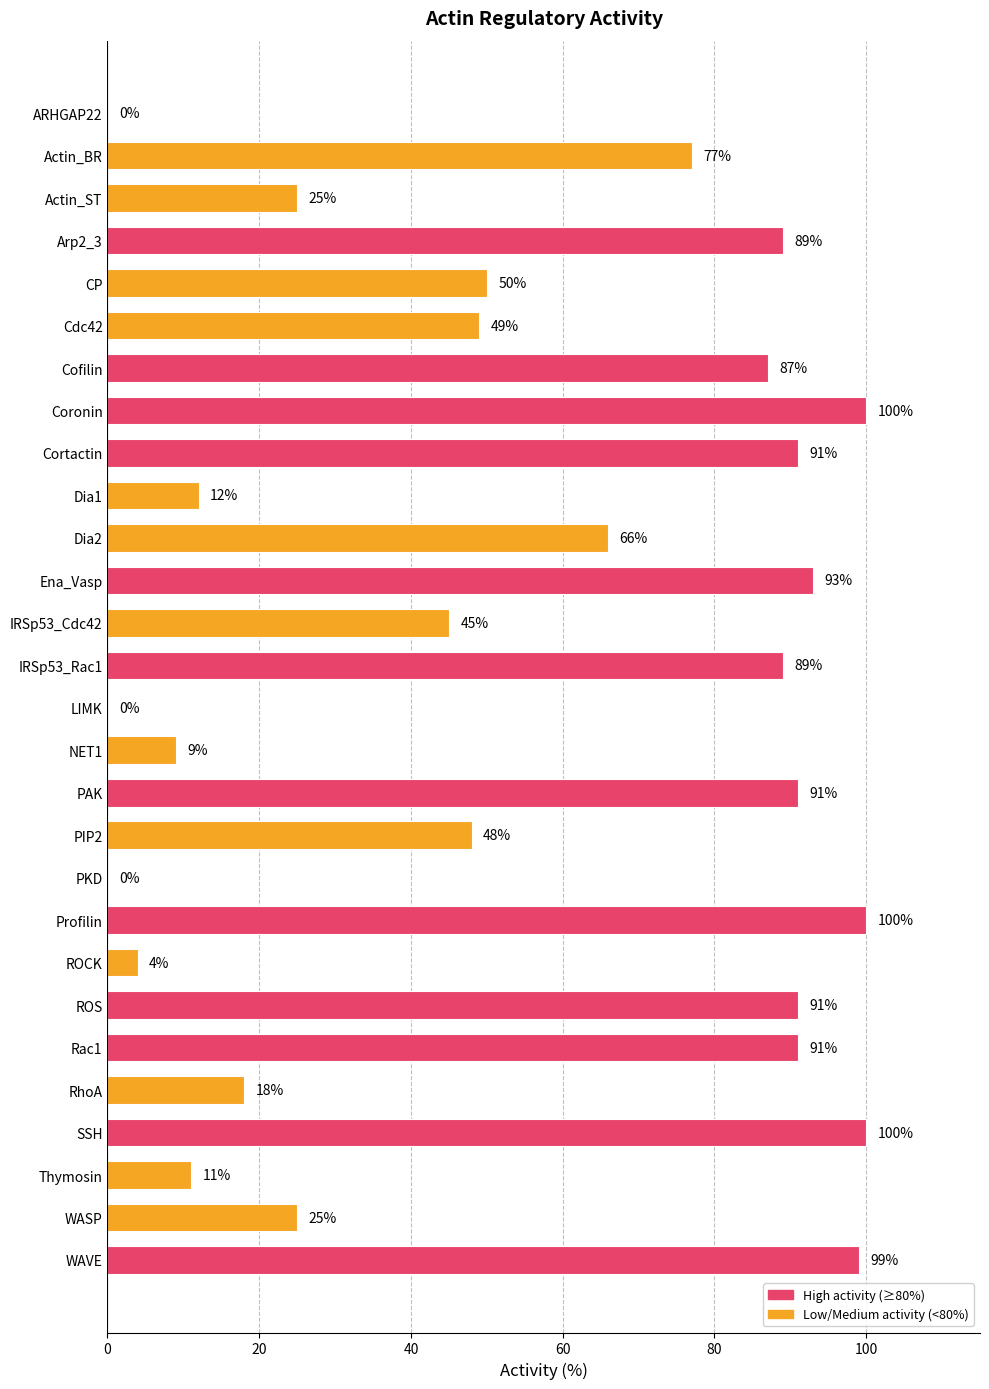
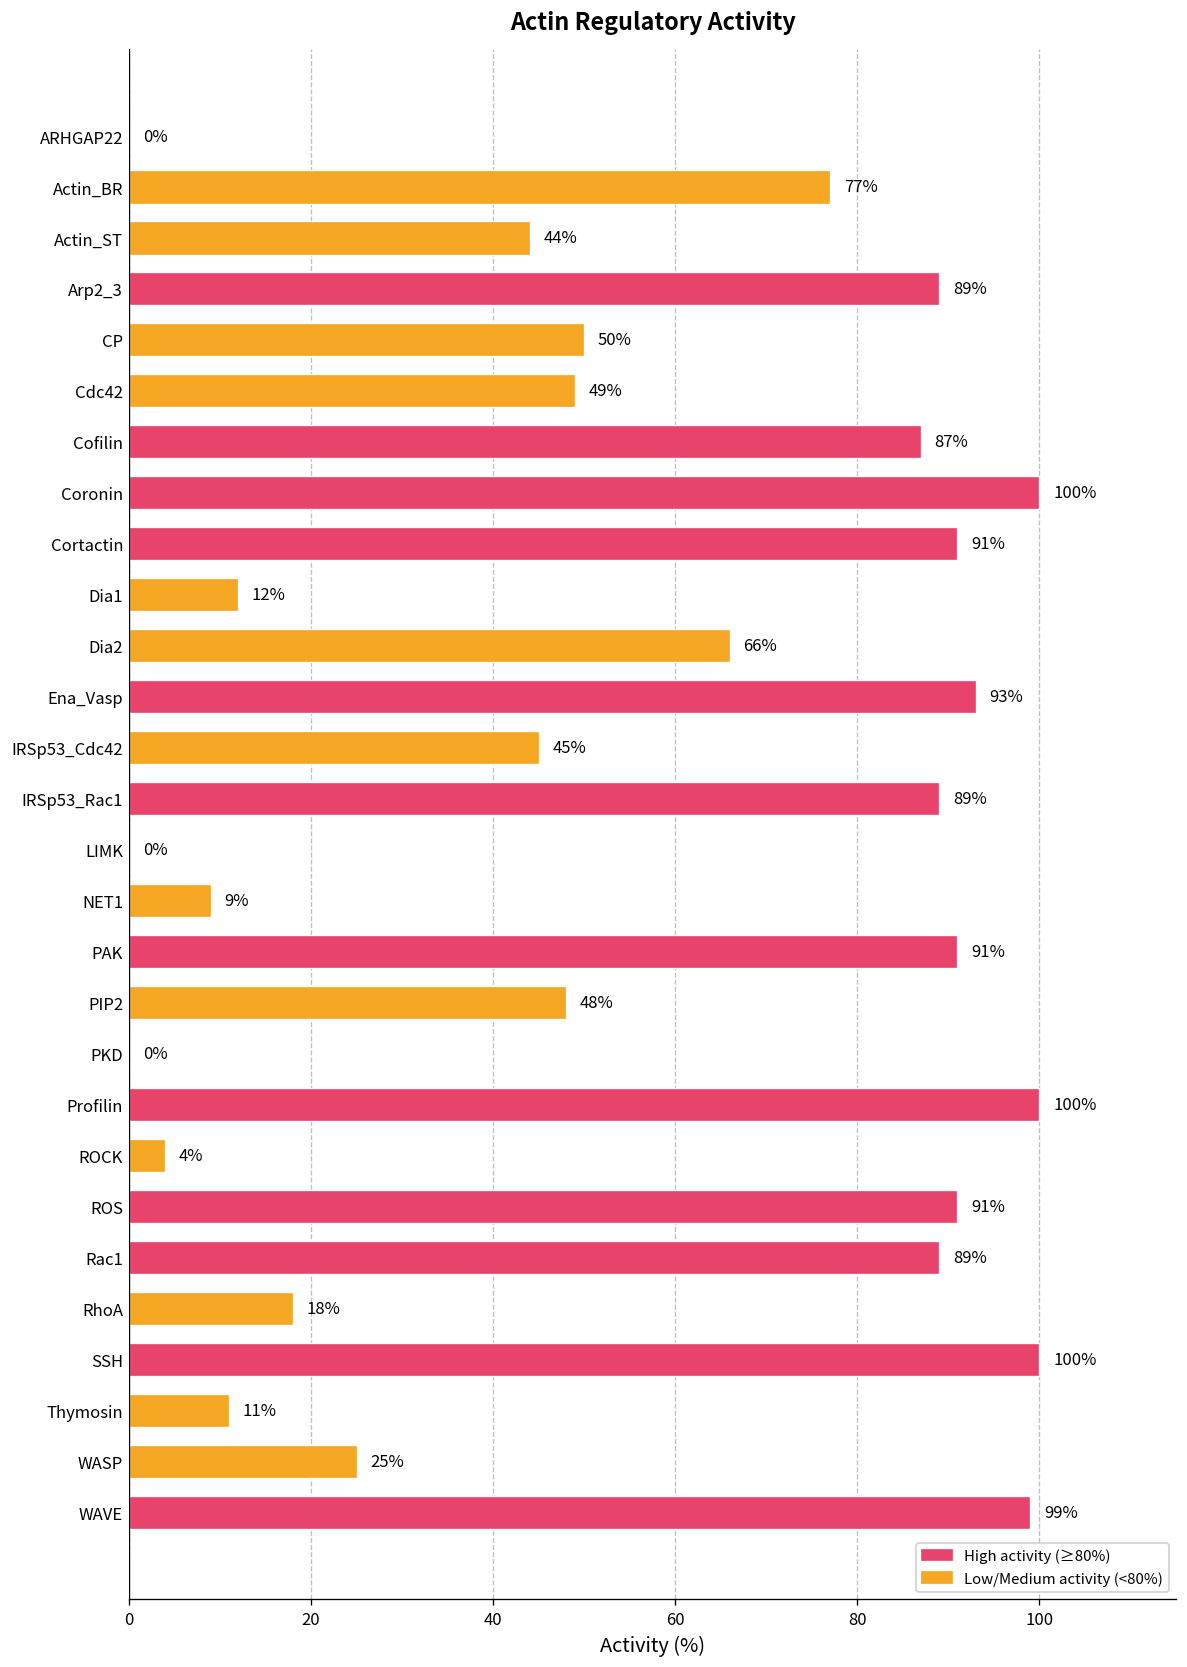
  {
    "ARHGAP22": "0%",
    "Actin_BR": "77%",
-   "Actin_ST": "25%",
+   "Actin_ST": "44%",
    "Arp2_3": "89%",
    "CP": "50%",
    "Cdc42": "49%",
    "Cofilin": "87%",
    "Coronin": "100%",
    "Cortactin": "91%",
    "Dia1": "12%",
    "Dia2": "66%",
    "Ena_Vasp": "93%",
    "IRSp53_Cdc42": "45%",
    "IRSp53_Rac1": "89%",
    "LIMK": "0%",
    "NET1": "9%",
    "PAK": "91%",
    "PIP2": "48%",
    "PKD": "0%",
    "Profilin": "100%",
    "ROCK": "4%",
    "ROS": "91%",
-   "Rac1": "91%",
+   "Rac1": "89%",
    "RhoA": "18%",
    "SSH": "100%",
    "Thymosin": "11%",
    "WASP": "25%",
    "WAVE": "99%"
  }
